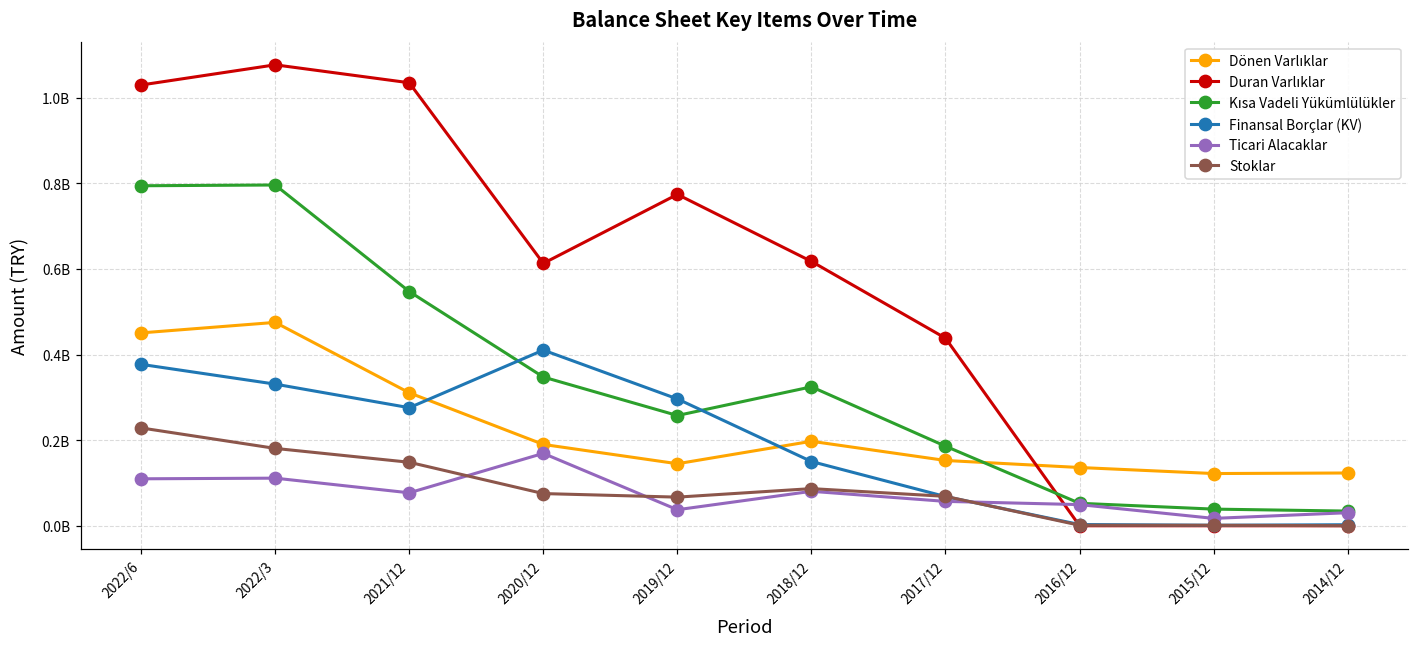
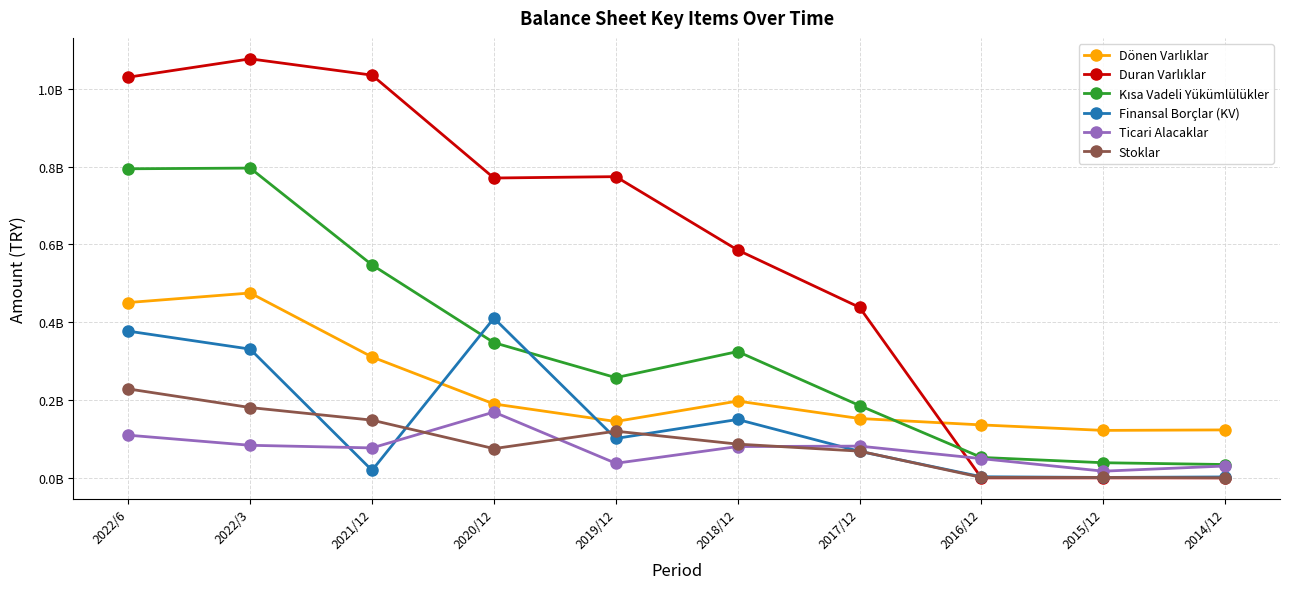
  {
    "Dönen Varlıklar": {
      "2022/6": 450000000,
      "2022/3": 480000000,
      "2021/12": 310000000,
      "2020/12": 190000000,
      "2019/12": 140000000,
      "2018/12": 200000000,
      "2017/12": 150000000,
      "2016/12": 140000000,
      "2015/12": 120000000,
      "2014/12": 120000000
    },
    "Duran Varlıklar": {
      "2022/6": 1030000000,
      "2022/3": 1080000000,
      "2021/12": 1040000000,
-     "2020/12": 610000000,
+     "2020/12": 770000000,
      "2019/12": 770000000,
-     "2018/12": 620000000,
+     "2018/12": 590000000,
      "2017/12": 440000000
    },
    "Kısa Vadeli Yükümlülükler": {
      "2022/6": 790000000,
      "2022/3": 800000000,
      "2021/12": 550000000,
      "2020/12": 350000000,
      "2019/12": 260000000,
      "2018/12": 320000000,
      "2017/12": 190000000,
      "2015/12": 40000000
    },
    "Finansal Borçlar (KV)": {
      "2022/6": 380000000,
      "2022/3": 330000000,
-     "2021/12": 280000000,
+     "2021/12": 20000000,
      "2020/12": 410000000,
-     "2019/12": 300000000,
+     "2019/12": 100000000,
      "2018/12": 150000000
    },
    "Ticari Alacaklar": {
      "2022/6": 110000000,
-     "2022/3": 110000000,
+     "2022/3": 80000000,
      "2021/12": 80000000,
      "2020/12": 170000000,
      "2019/12": 40000000,
-     "2017/12": 60000000,
+     "2017/12": 80000000,
      "2015/12": 20000000
    },
    "Stoklar": {
      "2022/6": 230000000,
      "2022/3": 180000000,
      "2021/12": 150000000,
      "2020/12": 80000000,
-     "2019/12": 70000000
+     "2019/12": 120000000
    }
  }
